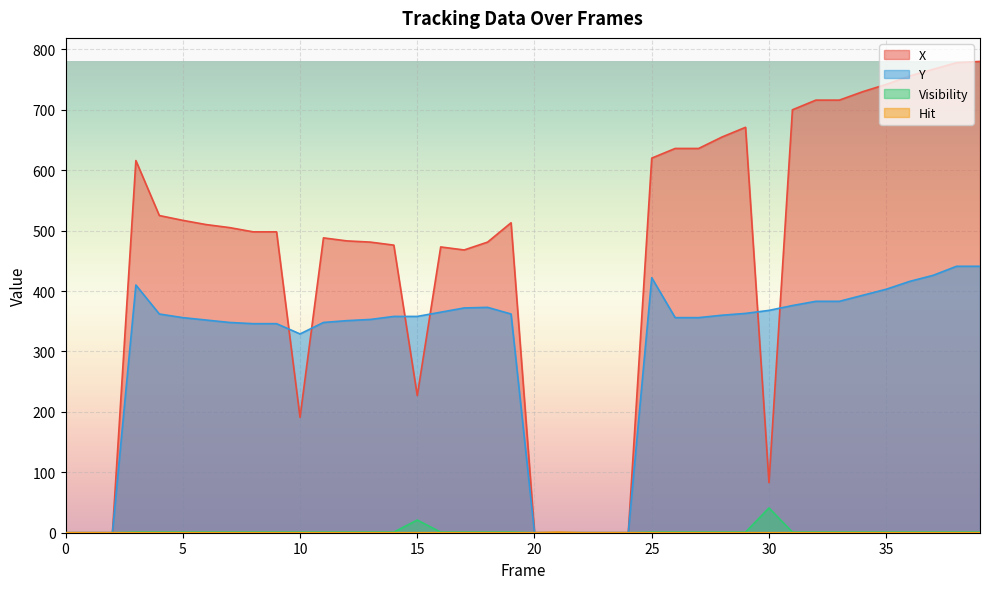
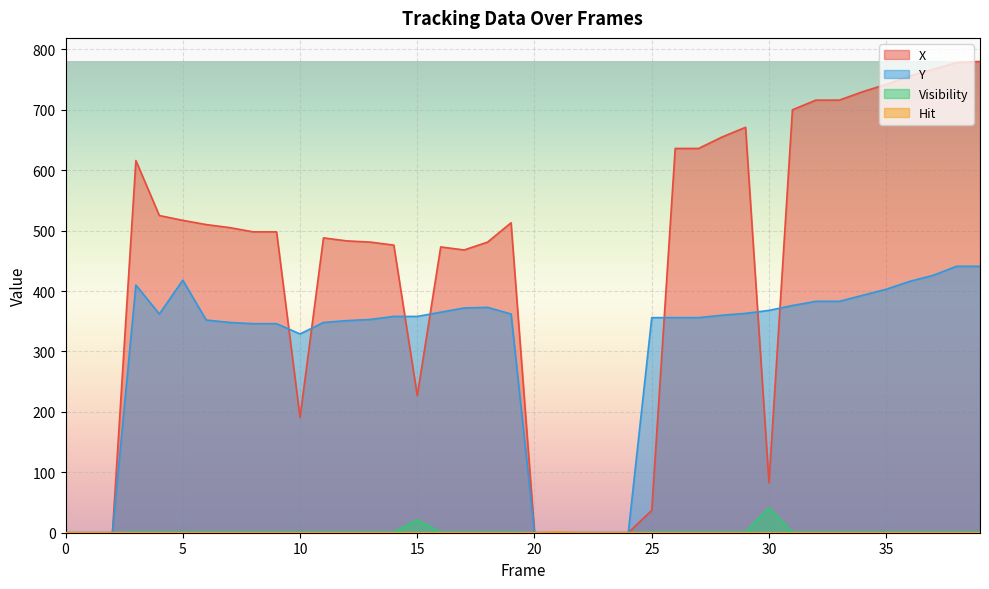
  {
    "X": {
      "5": 520,
      "10": 190,
      "15": 230,
-     "25": 620,
+     "25": 40,
      "30": 80
    },
    "Y": {
-     "5": 360,
+     "5": 420,
      "10": 330,
      "15": 360,
-     "25": 420,
+     "25": 360,
      "30": 370,
      "35": 400
    },
    "Visibility": {
      "15": 20,
      "30": 40
    },
    "Hit": {
      "15": 0,
      "30": 0
    }
  }
